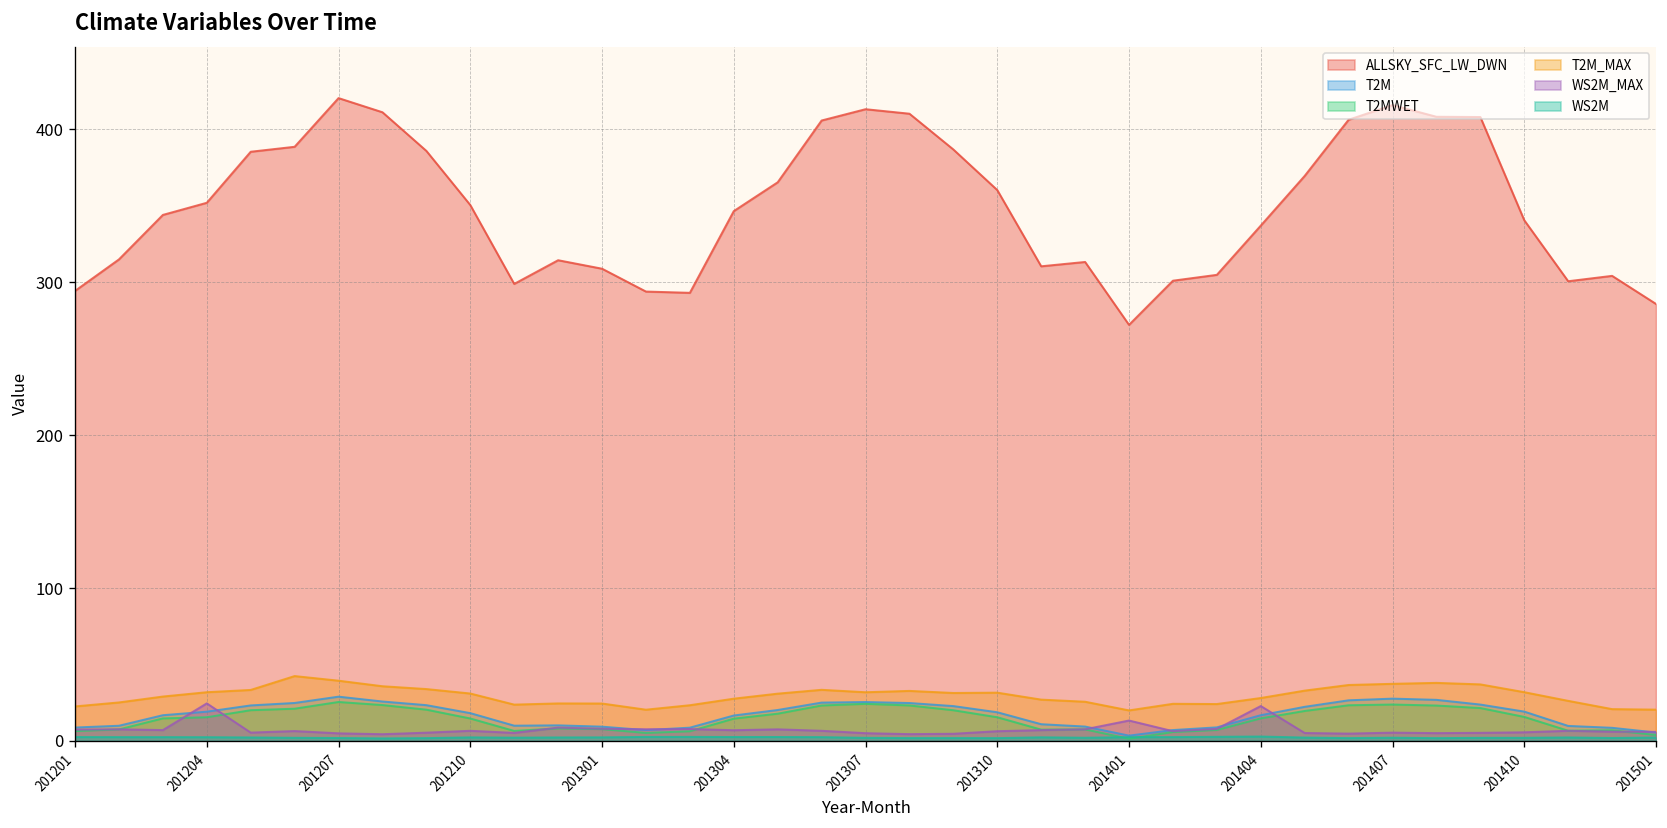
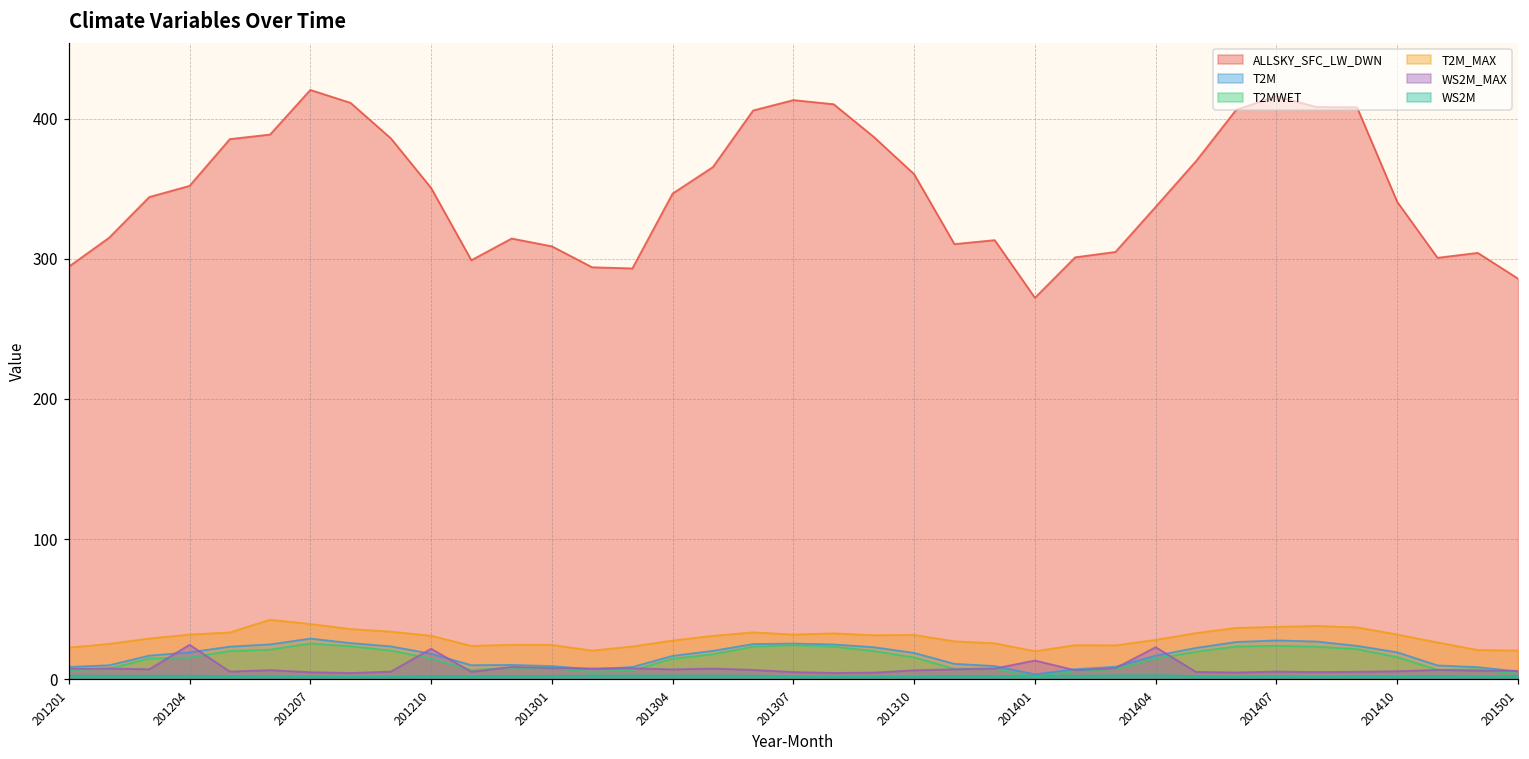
  {
    "WS2M_MAX": {
      "201204": 25,
      "201207": 5,
-     "201210": 7,
+     "201210": 22,
      "201304": 7,
      "201307": 5,
      "201310": 6,
      "201401": 13,
      "201404": 23,
      "201407": 5,
      "201410": 6
    }
  }
